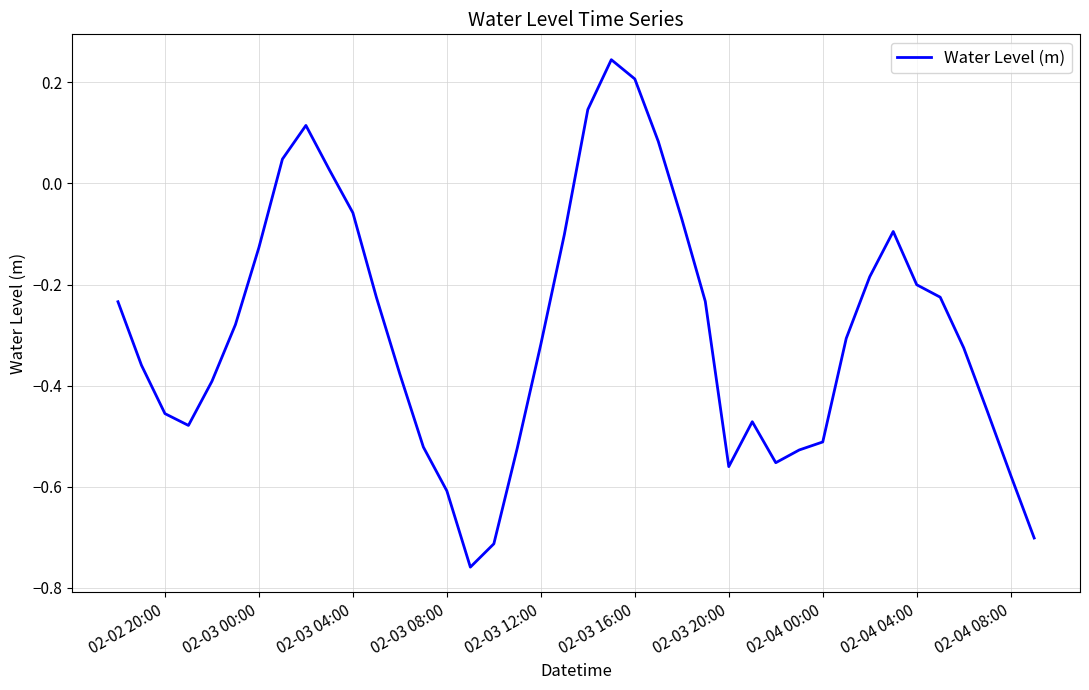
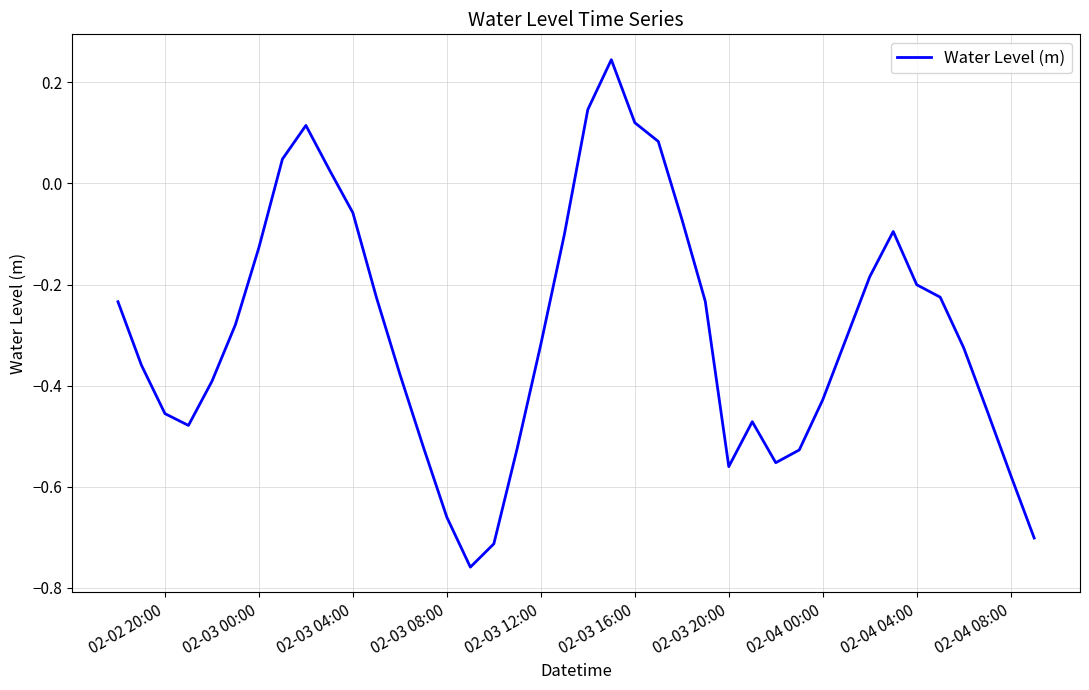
  {
    "02-02 20:00": -0.46,
    "02-03 00:00": -0.13,
    "02-03 04:00": -0.06,
-   "02-03 08:00": -0.61,
+   "02-03 08:00": -0.66,
    "02-03 12:00": -0.32,
-   "02-03 16:00": 0.21,
+   "02-03 16:00": 0.12,
    "02-03 20:00": -0.56,
-   "02-04 00:00": -0.51,
+   "02-04 00:00": -0.43,
    "02-04 04:00": -0.20,
    "02-04 08:00": -0.58
  }
